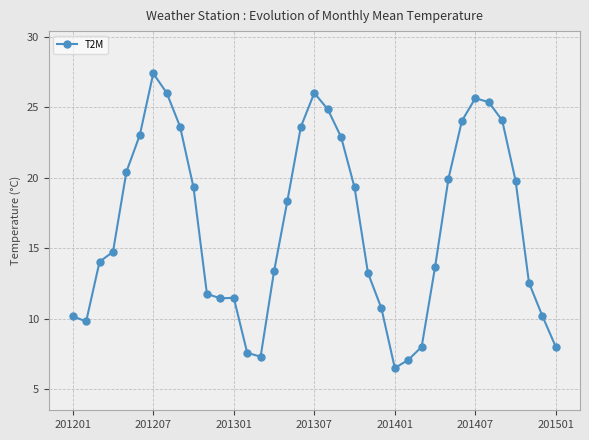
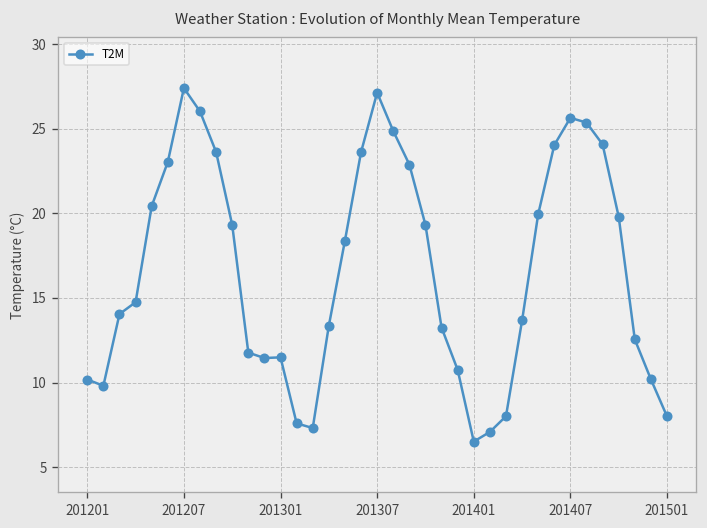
  {
    "201201": 10.2,
    "201207": 27.4,
    "201301": 11.5,
-   "201307": 26.0,
+   "201307": 27.1,
    "201401": 6.5,
    "201407": 25.7,
    "201501": 8.0
  }
